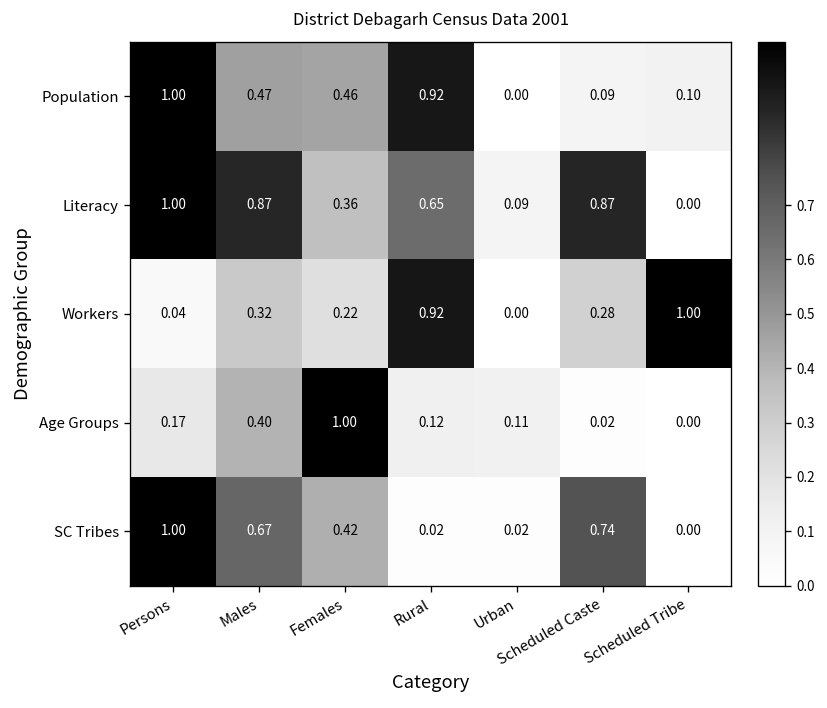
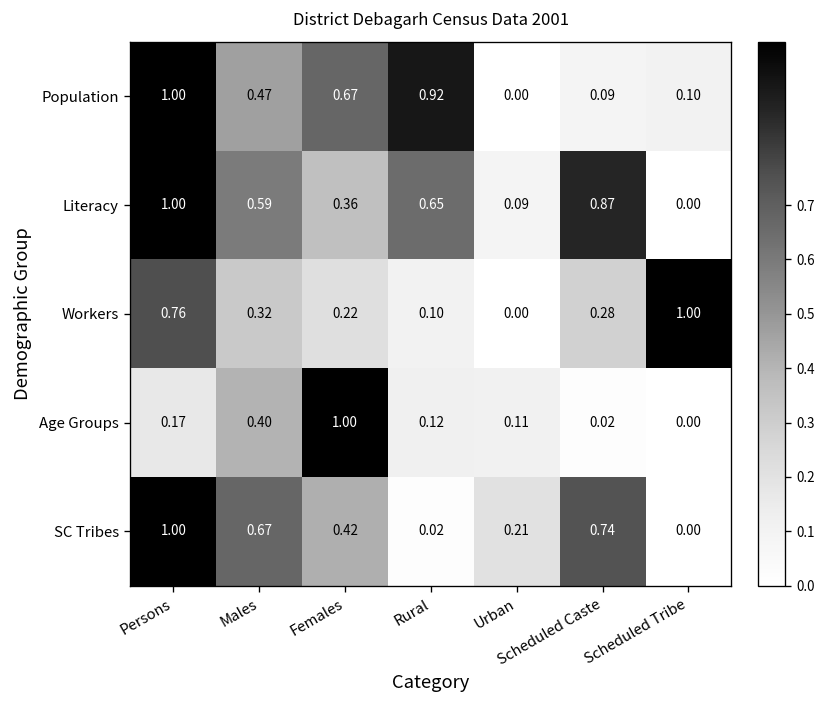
  {
    "Population": {
      "Persons": 1.00,
      "Males": 0.47,
-     "Females": 0.46,
+     "Females": 0.67,
      "Rural": 0.92,
      "Urban": 0.00,
      "Scheduled Caste": 0.09,
      "Scheduled Tribe": 0.10
    },
    "Literacy": {
      "Persons": 1.00,
-     "Males": 0.87,
+     "Males": 0.59,
      "Females": 0.36,
      "Rural": 0.65,
      "Urban": 0.09,
      "Scheduled Caste": 0.87,
      "Scheduled Tribe": 0.00
    },
    "Workers": {
-     "Persons": 0.04,
+     "Persons": 0.76,
      "Males": 0.32,
      "Females": 0.22,
-     "Rural": 0.92,
+     "Rural": 0.10,
      "Urban": 0.00,
      "Scheduled Caste": 0.28,
      "Scheduled Tribe": 1.00
    },
    "Age Groups": {
      "Persons": 0.17,
      "Males": 0.40,
      "Females": 1.00,
      "Rural": 0.12,
      "Urban": 0.11,
      "Scheduled Caste": 0.02,
      "Scheduled Tribe": 0.00
    },
    "SC Tribes": {
      "Persons": 1.00,
      "Males": 0.67,
      "Females": 0.42,
      "Rural": 0.02,
-     "Urban": 0.02,
+     "Urban": 0.21,
      "Scheduled Caste": 0.74,
      "Scheduled Tribe": 0.00
    }
  }
